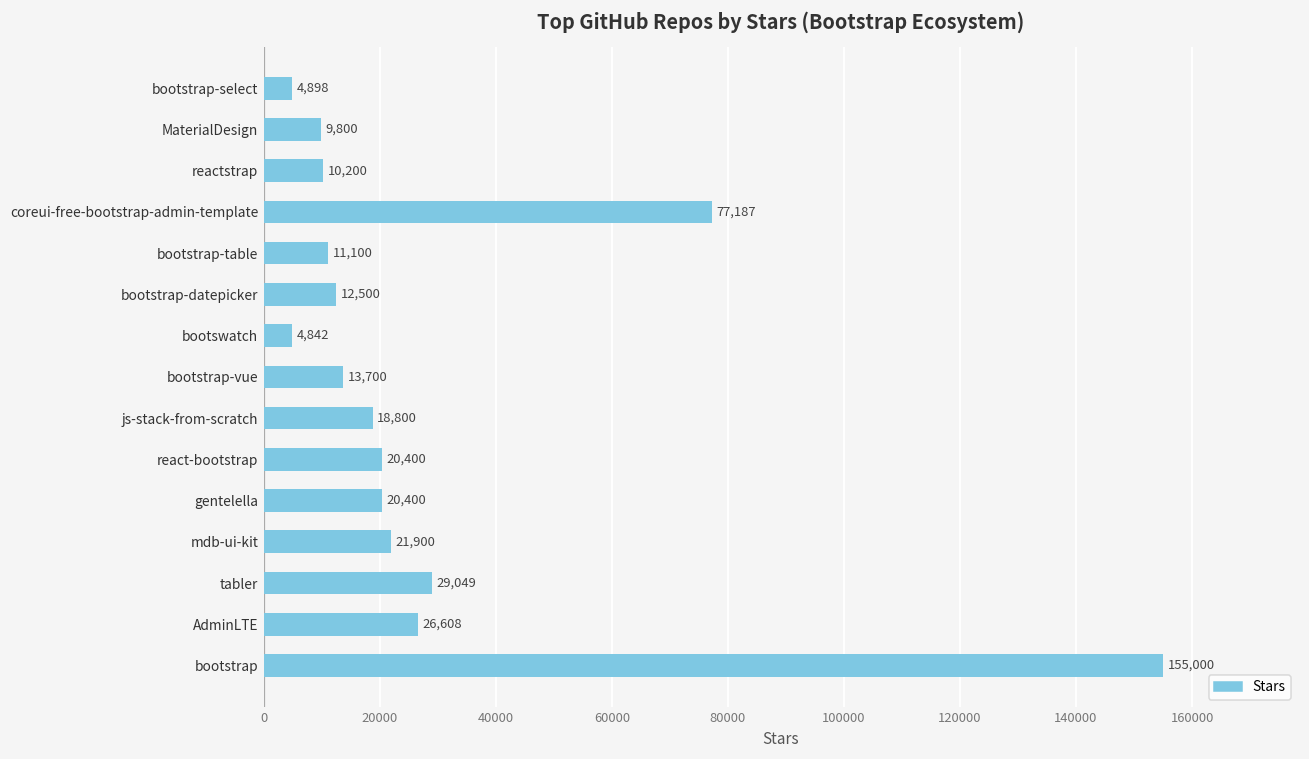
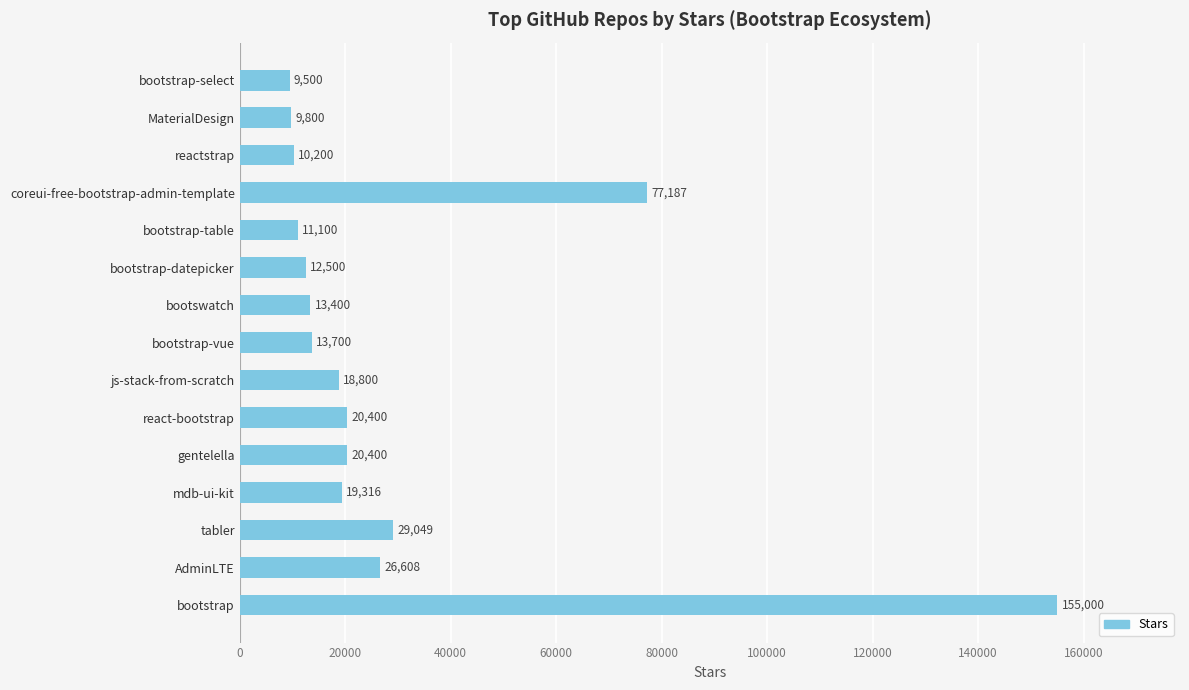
  {
-   "bootstrap-select": "4,898",
+   "bootstrap-select": "9,500",
    "MaterialDesign": "9,800",
    "reactstrap": "10,200",
    "coreui-free-bootstrap-admin-template": "77,187",
    "bootstrap-table": "11,100",
    "bootstrap-datepicker": "12,500",
-   "bootswatch": "4,842",
+   "bootswatch": "13,400",
    "bootstrap-vue": "13,700",
    "js-stack-from-scratch": "18,800",
    "react-bootstrap": "20,400",
    "gentelella": "20,400",
-   "mdb-ui-kit": "21,900",
+   "mdb-ui-kit": "19,316",
    "tabler": "29,049",
    "AdminLTE": "26,608",
    "bootstrap": "155,000"
  }
